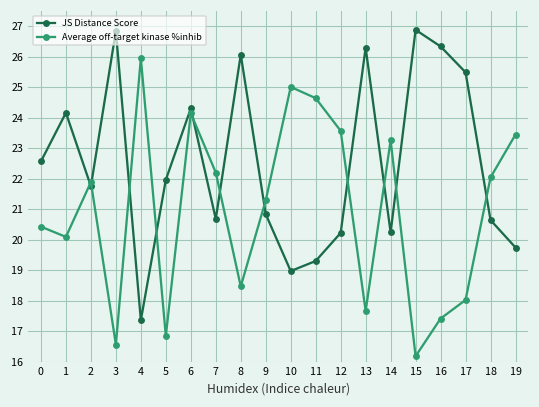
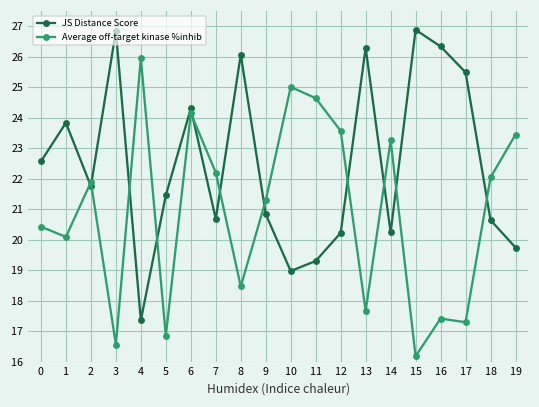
  {
    "JS Distance Score": {
      "0": 22.6,
-     "1": 24.2,
+     "1": 23.8,
      "2": 21.8,
      "4": 17.4,
-     "5": 22.0,
+     "5": 21.5,
      "6": 24.3,
      "7": 20.7,
      "8": 26.1,
      "9": 20.8,
      "10": 19.0,
      "11": 19.3,
      "12": 20.2,
      "13": 26.3,
      "14": 20.2,
      "15": 26.9,
      "16": 26.3,
      "17": 25.5,
      "18": 20.6,
      "19": 19.7
    },
    "Average off-target kinase %inhib": {
      "0": 20.4,
      "1": 20.1,
      "2": 21.9,
      "3": 16.6,
      "4": 25.9,
      "5": 16.8,
      "6": 24.1,
      "7": 22.2,
      "8": 18.5,
      "9": 21.3,
      "10": 25.0,
      "11": 24.6,
      "12": 23.6,
      "13": 17.7,
      "14": 23.3,
      "15": 16.2,
      "16": 17.4,
-     "17": 18.0,
+     "17": 17.3,
      "18": 22.0,
      "19": 23.4
    }
  }
